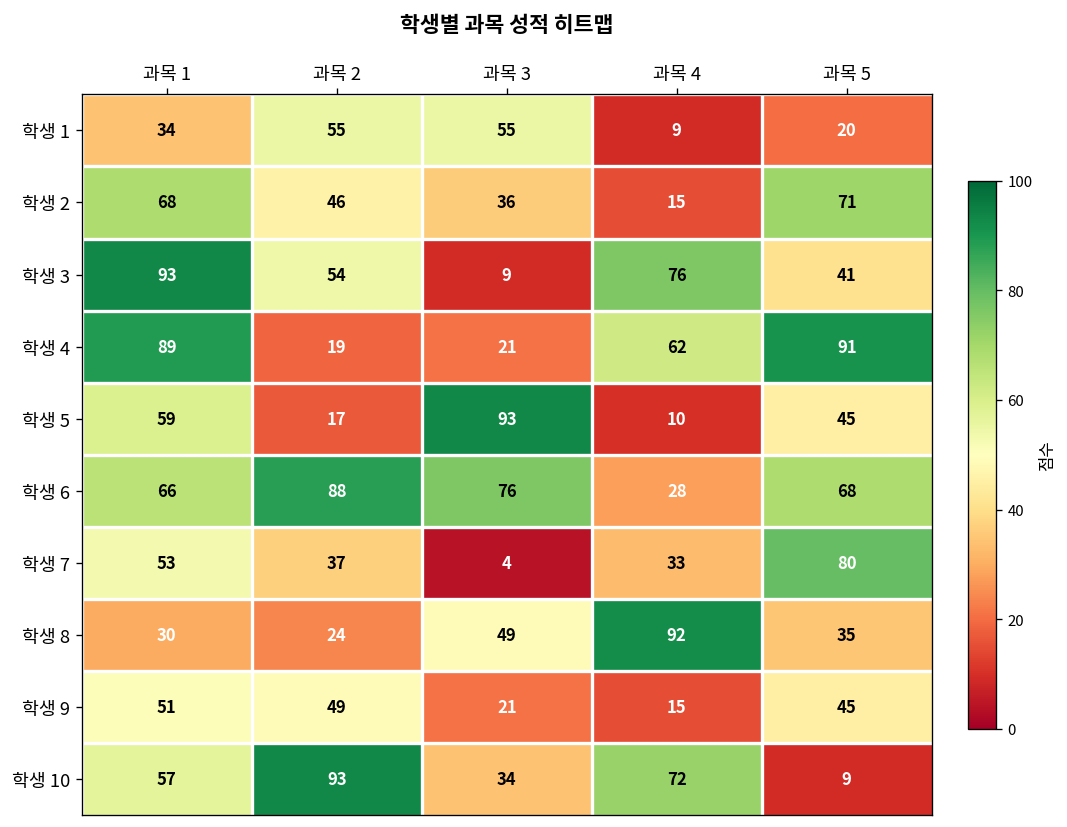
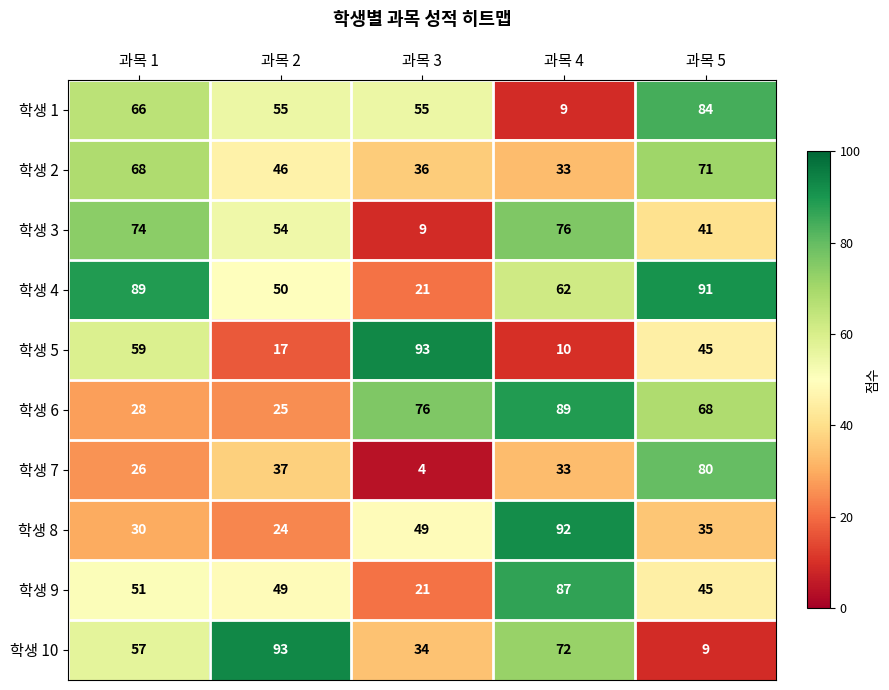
  {
    "학생 1": {
-     "과목 1": 34,
+     "과목 1": 66,
      "과목 2": 55,
      "과목 3": 55,
      "과목 4": 9,
-     "과목 5": 20
+     "과목 5": 84
    },
    "학생 2": {
      "과목 1": 68,
      "과목 2": 46,
      "과목 3": 36,
-     "과목 4": 15,
+     "과목 4": 33,
      "과목 5": 71
    },
    "학생 3": {
-     "과목 1": 93,
+     "과목 1": 74,
      "과목 2": 54,
      "과목 3": 9,
      "과목 4": 76,
      "과목 5": 41
    },
    "학생 4": {
      "과목 1": 89,
-     "과목 2": 19,
+     "과목 2": 50,
      "과목 3": 21,
      "과목 4": 62,
      "과목 5": 91
    },
    "학생 5": {
      "과목 1": 59,
      "과목 2": 17,
      "과목 3": 93,
      "과목 4": 10,
      "과목 5": 45
    },
    "학생 6": {
-     "과목 1": 66,
-     "과목 2": 88,
+     "과목 1": 28,
+     "과목 2": 25,
      "과목 3": 76,
-     "과목 4": 28,
+     "과목 4": 89,
      "과목 5": 68
    },
    "학생 7": {
-     "과목 1": 53,
+     "과목 1": 26,
      "과목 2": 37,
      "과목 3": 4,
      "과목 4": 33,
      "과목 5": 80
    },
    "학생 8": {
      "과목 1": 30,
      "과목 2": 24,
      "과목 3": 49,
      "과목 4": 92,
      "과목 5": 35
    },
    "학생 9": {
      "과목 1": 51,
      "과목 2": 49,
      "과목 3": 21,
-     "과목 4": 15,
+     "과목 4": 87,
      "과목 5": 45
    },
    "학생 10": {
      "과목 1": 57,
      "과목 2": 93,
      "과목 3": 34,
      "과목 4": 72,
      "과목 5": 9
    }
  }
